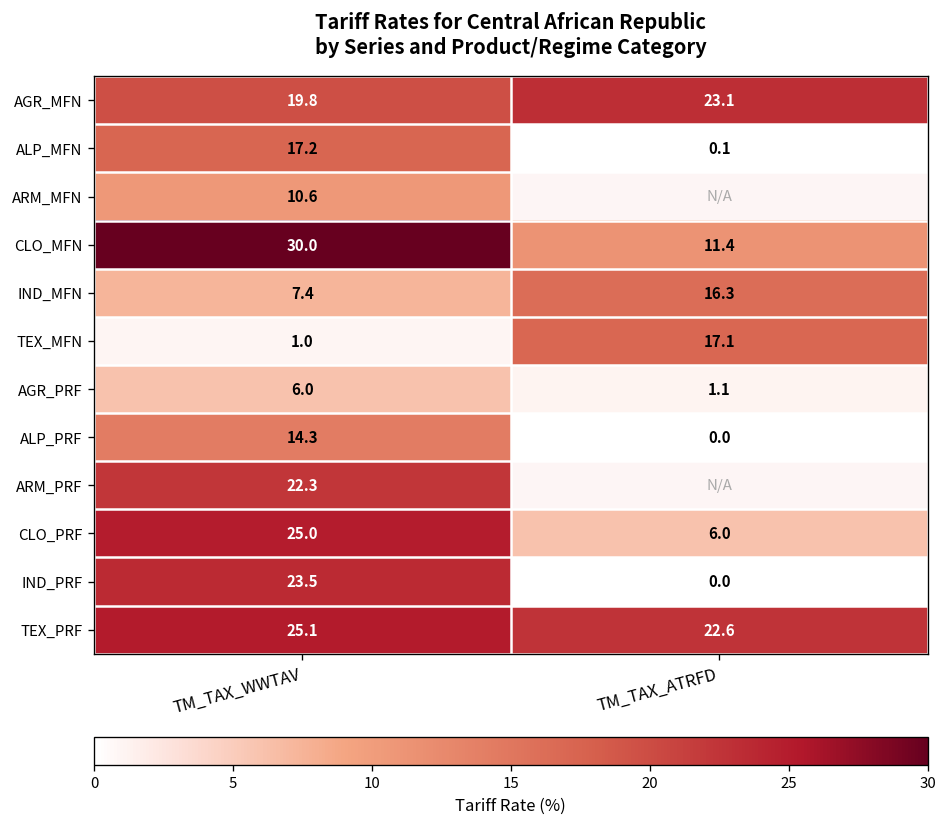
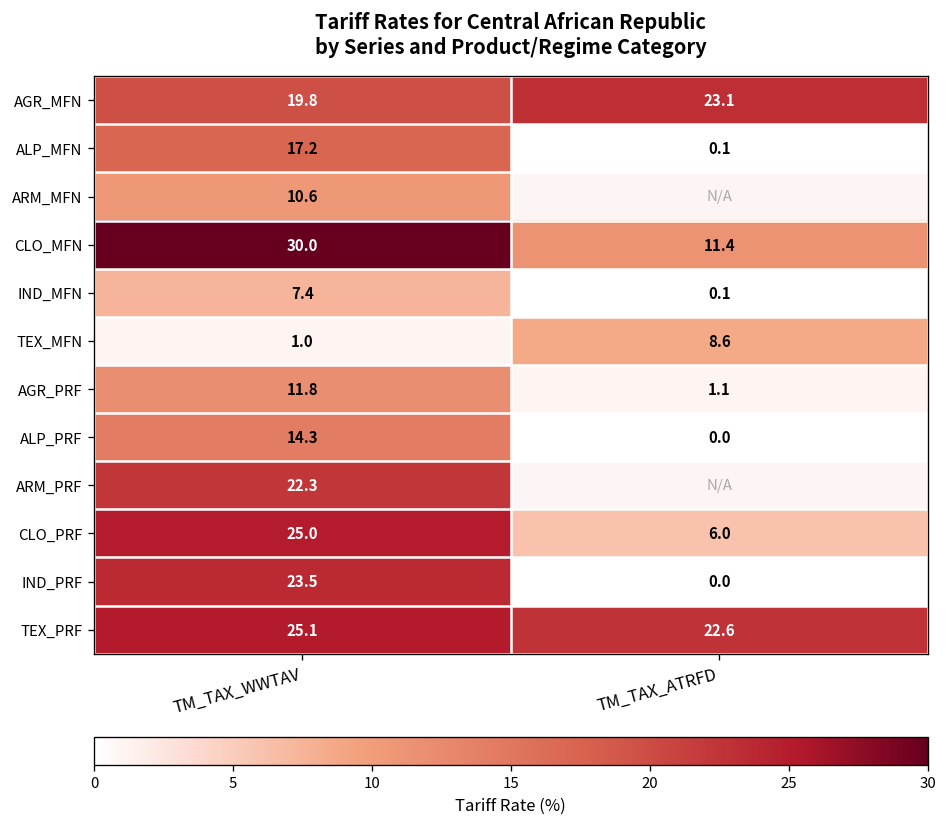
  {
    "AGR_MFN": {
      "TM_TAX_WWTAV": 19.8,
      "TM_TAX_ATRFD": 23.1
    },
    "ALP_MFN": {
      "TM_TAX_WWTAV": 17.2,
      "TM_TAX_ATRFD": 0.1
    },
    "ARM_MFN": {
      "TM_TAX_WWTAV": 10.6
    },
    "CLO_MFN": {
      "TM_TAX_WWTAV": 30.0,
      "TM_TAX_ATRFD": 11.4
    },
    "IND_MFN": {
      "TM_TAX_WWTAV": 7.4,
-     "TM_TAX_ATRFD": 16.3
+     "TM_TAX_ATRFD": 0.1
    },
    "TEX_MFN": {
      "TM_TAX_WWTAV": 1.0,
-     "TM_TAX_ATRFD": 17.1
+     "TM_TAX_ATRFD": 8.6
    },
    "AGR_PRF": {
-     "TM_TAX_WWTAV": 6.0,
+     "TM_TAX_WWTAV": 11.8,
      "TM_TAX_ATRFD": 1.1
    },
    "ALP_PRF": {
      "TM_TAX_WWTAV": 14.3,
      "TM_TAX_ATRFD": 0.0
    },
    "ARM_PRF": {
      "TM_TAX_WWTAV": 22.3
    },
    "CLO_PRF": {
      "TM_TAX_WWTAV": 25.0,
      "TM_TAX_ATRFD": 6.0
    },
    "IND_PRF": {
      "TM_TAX_WWTAV": 23.5,
      "TM_TAX_ATRFD": 0.0
    },
    "TEX_PRF": {
      "TM_TAX_WWTAV": 25.1,
      "TM_TAX_ATRFD": 22.6
    }
  }
